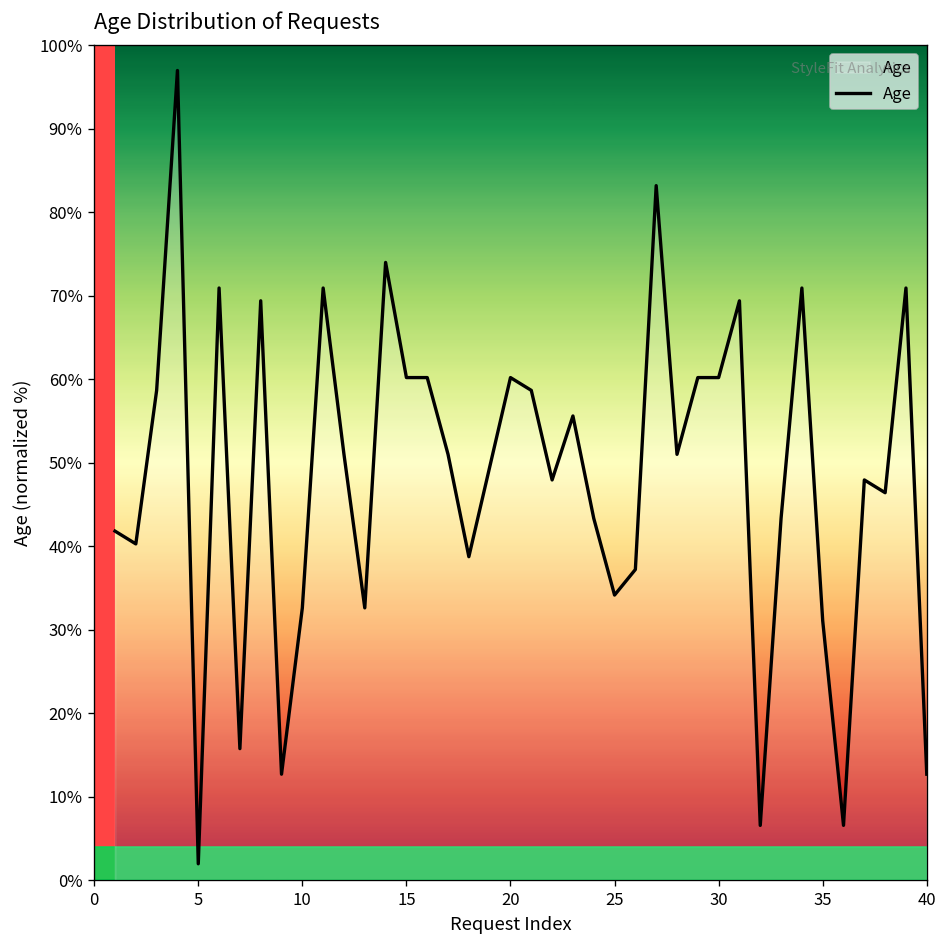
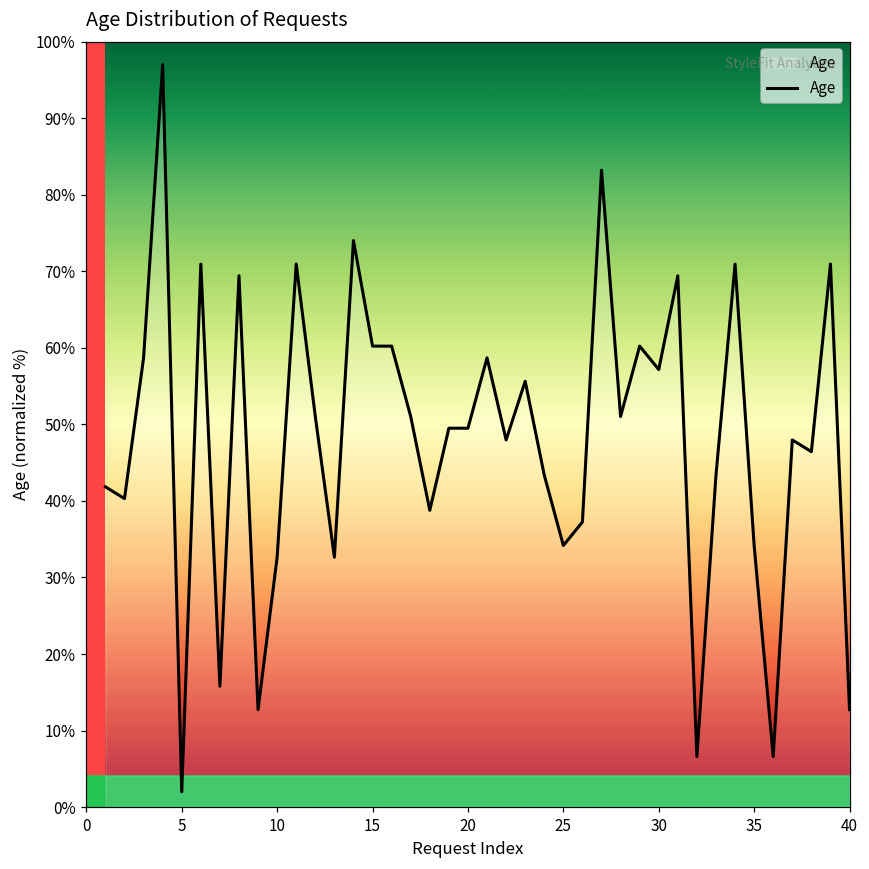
  {
    "10": "33%",
    "15": "60%",
-   "20": "60%",
+   "20": "50%",
    "25": "34%",
-   "30": "60%",
-   "35": "31%",
+   "30": "57%",
+   "35": "34%",
    "40": "13%"
  }
